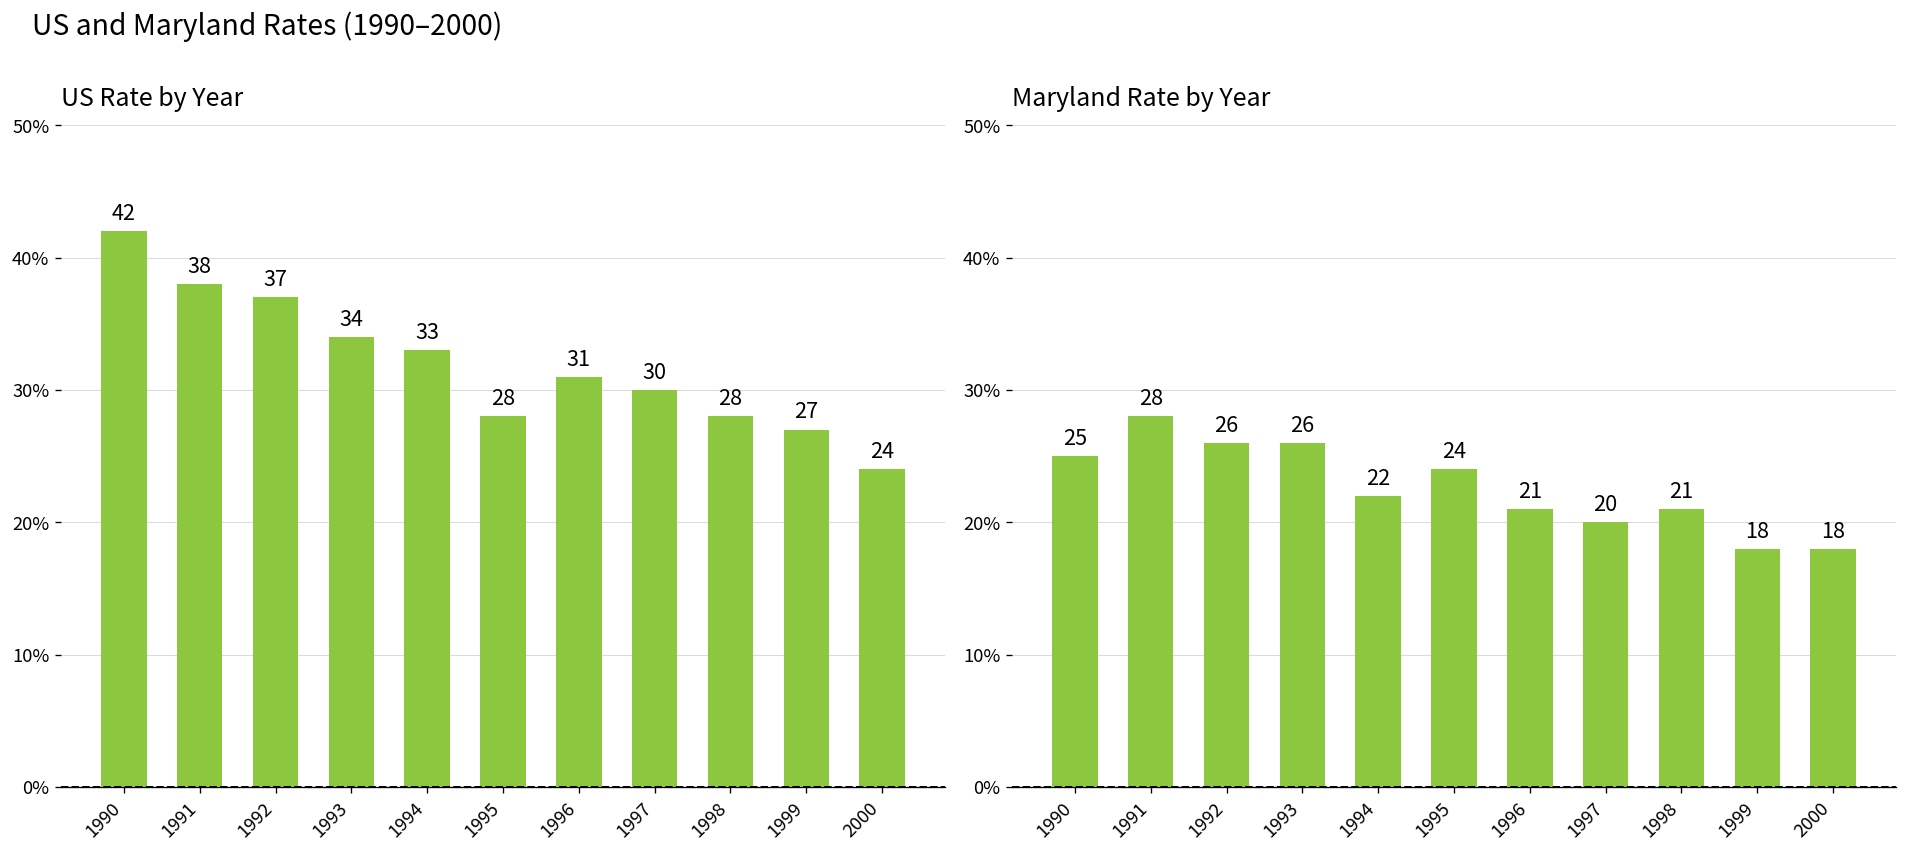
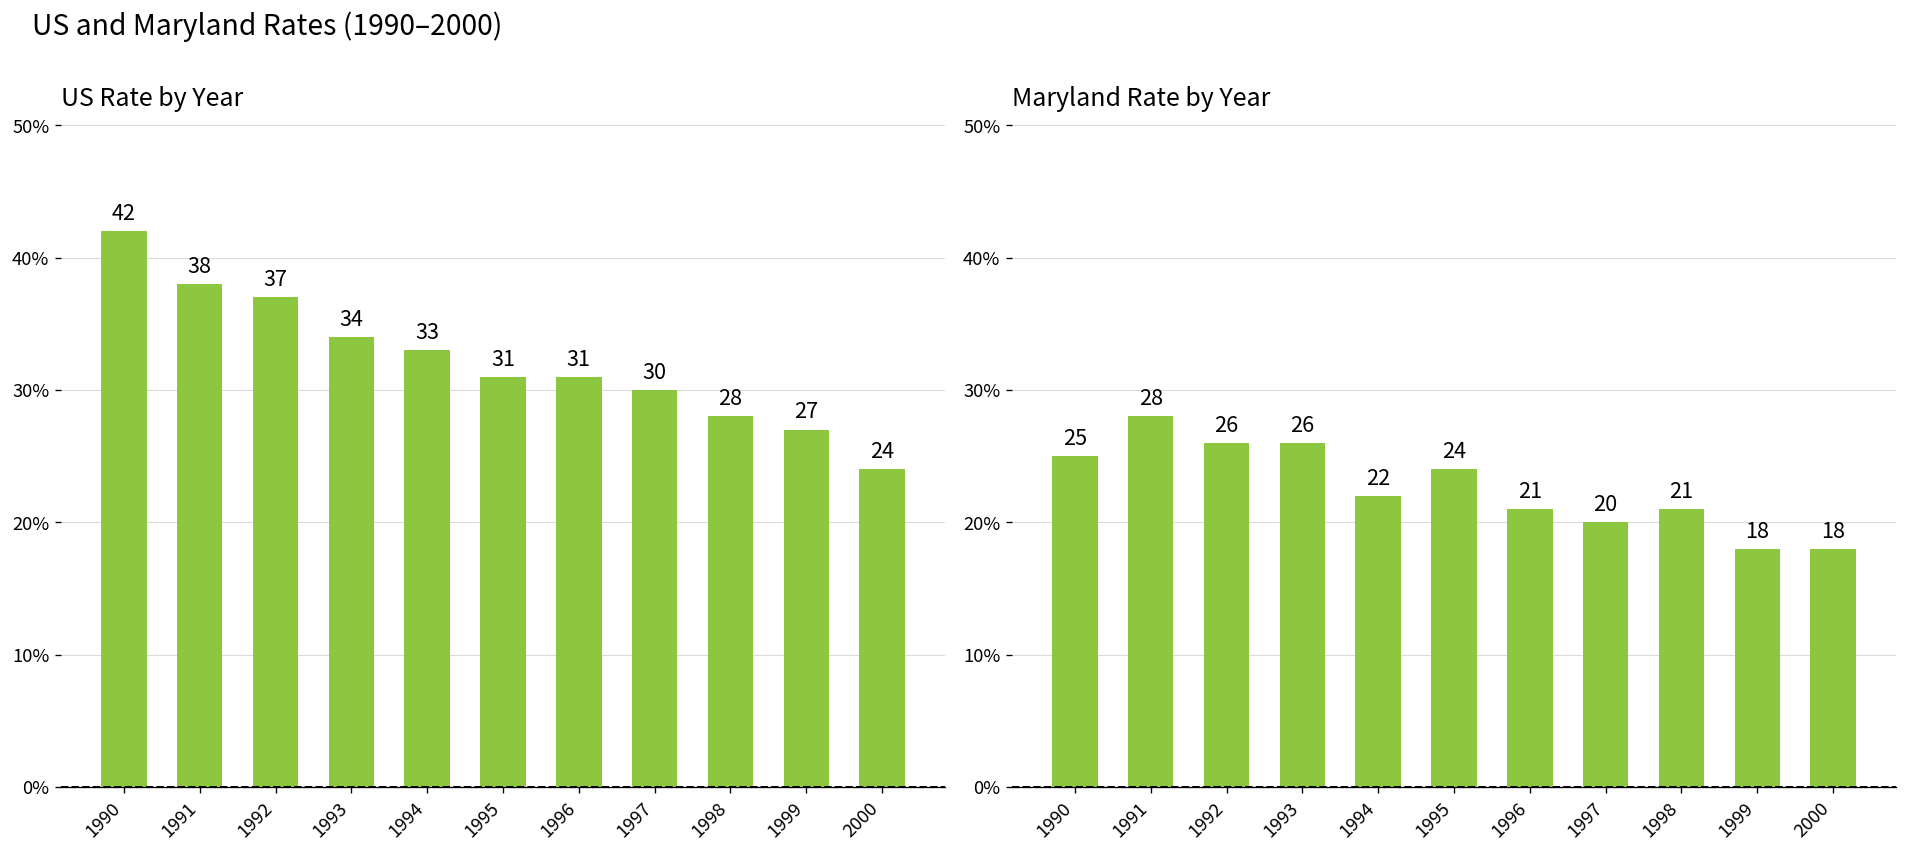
  {
    "US Rate by Year": {
      "1990": 42,
      "1991": 38,
      "1992": 37,
      "1993": 34,
      "1994": 33,
-     "1995": 28,
+     "1995": 31,
      "1996": 31,
      "1997": 30,
      "1998": 28,
      "1999": 27,
      "2000": 24
    },
    "Maryland Rate by Year": {
      "1990": 25,
      "1991": 28,
      "1992": 26,
      "1993": 26,
      "1994": 22,
      "1995": 24,
      "1996": 21,
      "1997": 20,
      "1998": 21,
      "1999": 18,
      "2000": 18
    }
  }
